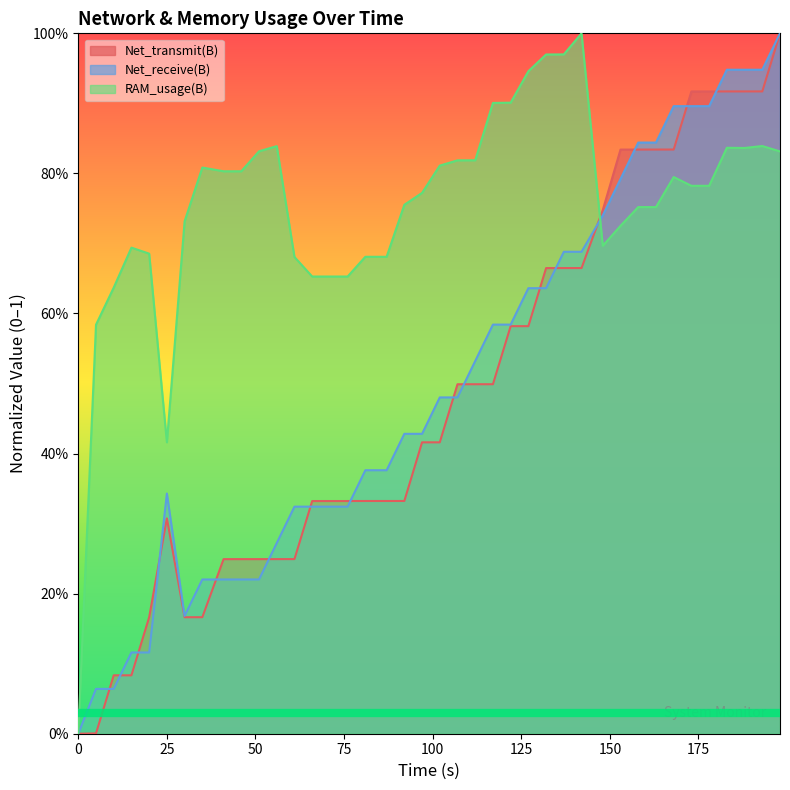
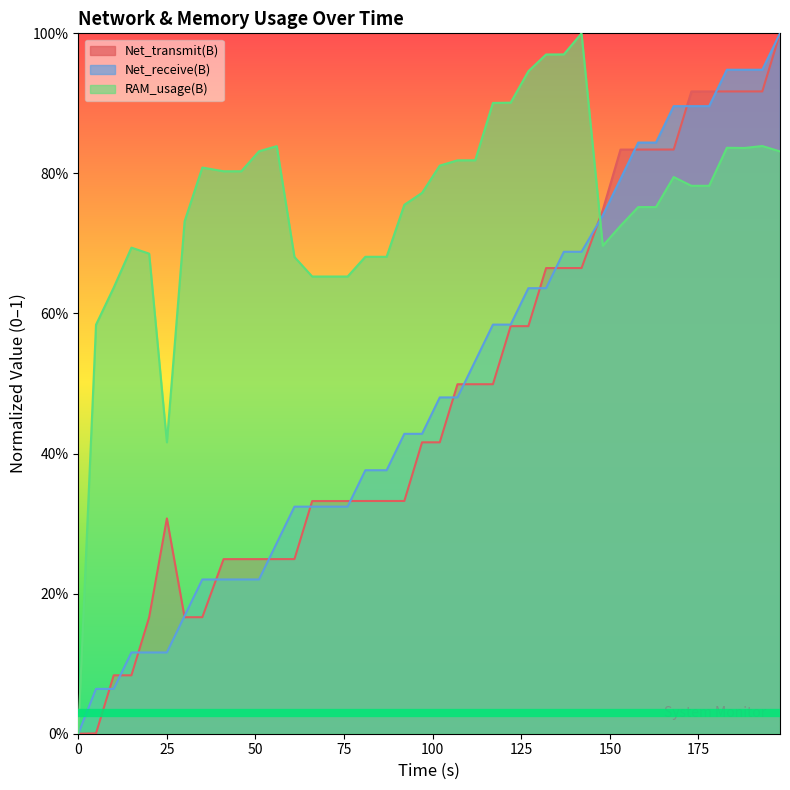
  {
    "Net_transmit(B)": {
      "25": "31%"
    },
    "Net_receive(B)": {
-     "25": "34%"
+     "25": "12%"
    },
    "RAM_usage(B)": {
      "25": "42%"
    }
  }
